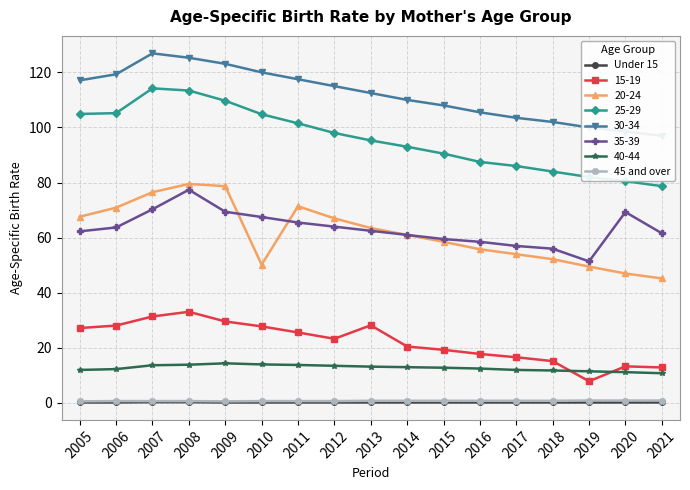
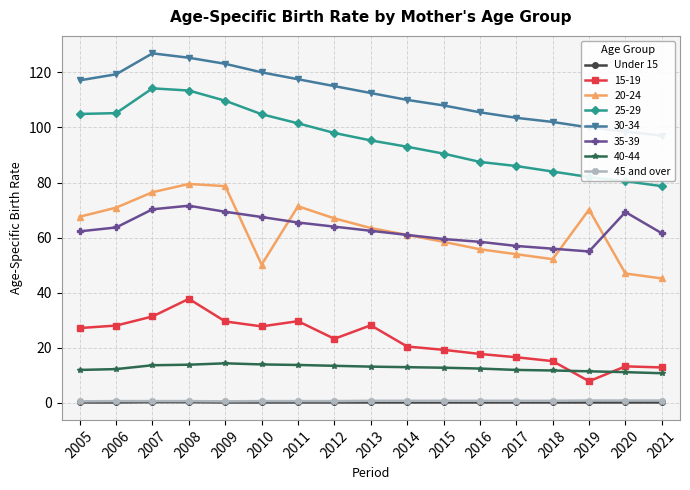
  {
    "15-19": {
      "2005": 27,
      "2006": 28,
      "2007": 31,
-     "2008": 33,
+     "2008": 38,
      "2009": 30,
      "2010": 28,
-     "2011": 26,
+     "2011": 30,
      "2012": 23,
      "2013": 28,
      "2014": 21,
      "2015": 19,
      "2016": 18,
      "2017": 17,
      "2018": 15,
      "2019": 8,
      "2020": 13,
      "2021": 13
    },
    "20-24": {
      "2005": 68,
      "2006": 71,
      "2007": 77,
      "2008": 80,
      "2009": 79,
      "2010": 50,
      "2011": 71,
      "2012": 67,
      "2013": 64,
      "2015": 59,
      "2016": 56,
      "2017": 54,
      "2018": 52,
-     "2019": 50,
+     "2019": 70,
      "2020": 47,
      "2021": 45
    },
    "35-39": {
      "2005": 62,
      "2006": 64,
      "2007": 70,
-     "2008": 77,
+     "2008": 72,
      "2009": 69,
      "2010": 68,
      "2011": 66,
      "2012": 64,
      "2013": 63,
      "2015": 60,
      "2016": 59,
      "2017": 57,
      "2018": 56,
-     "2019": 51,
+     "2019": 55,
      "2020": 69,
      "2021": 62
    }
  }
